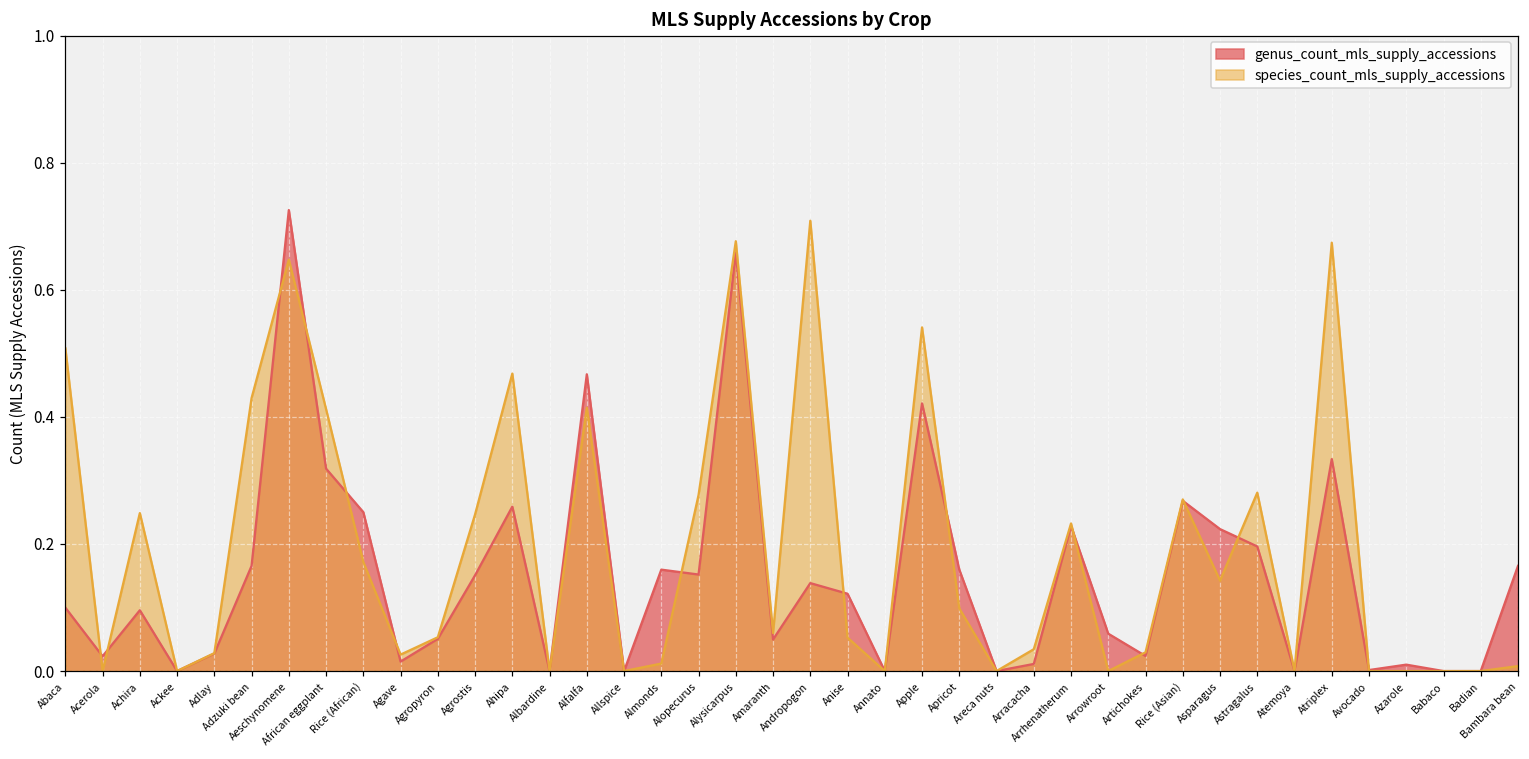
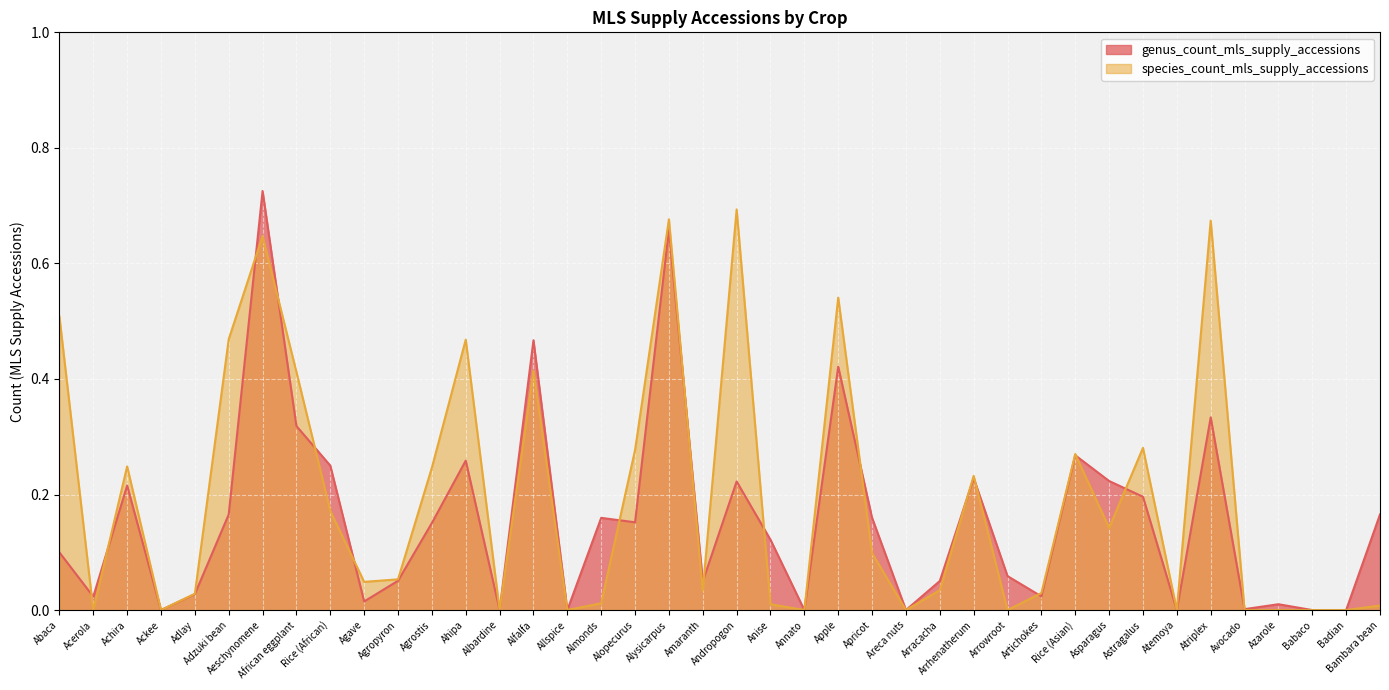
  {
    "genus_count_mls_supply_accessions": {
      "Abaca": 0.10,
      "Acerola": 0.02,
-     "Achira": 0.10,
+     "Achira": 0.22,
      "Adzuki bean": 0.17,
      "Aeschynomene": 0.73,
      "African eggplant": 0.32,
      "Rice (African)": 0.25,
      "Agave": 0.01,
      "Agrostis": 0.15,
      "Ahipa": 0.26,
      "Alfalfa": 0.47,
      "Almonds": 0.16,
      "Alopecurus": 0.15,
      "Alysicarpus": 0.66,
      "Amaranth": 0.05,
-     "Andropogon": 0.14,
+     "Andropogon": 0.22,
      "Anise": 0.12,
      "Apple": 0.42,
      "Apricot": 0.16,
-     "Arracacha": 0.01,
+     "Arracacha": 0.05,
      "Arrowroot": 0.06,
      "Artichokes": 0.02,
      "Asparagus": 0.22,
      "Astragalus": 0.20,
      "Atriplex": 0.33,
      "Azarole": 0.01,
      "Bambara bean": 0.17
    },
    "species_count_mls_supply_accessions": {
      "Abaca": 0.51,
      "Acerola": 0.00,
      "Achira": 0.25,
-     "Adzuki bean": 0.43,
+     "Adzuki bean": 0.47,
      "Aeschynomene": 0.65,
      "African eggplant": 0.41,
      "Rice (African)": 0.17,
-     "Agave": 0.03,
+     "Agave": 0.05,
      "Agrostis": 0.25,
      "Ahipa": 0.47,
      "Alfalfa": 0.41,
      "Almonds": 0.01,
      "Alopecurus": 0.28,
      "Alysicarpus": 0.68,
-     "Amaranth": 0.06,
-     "Andropogon": 0.71,
-     "Anise": 0.05,
+     "Amaranth": 0.03,
+     "Andropogon": 0.69,
+     "Anise": 0.01,
      "Apple": 0.54,
      "Apricot": 0.10,
      "Arracacha": 0.03,
      "Arrowroot": 0.00,
      "Artichokes": 0.03,
      "Asparagus": 0.14,
      "Astragalus": 0.28,
      "Atriplex": 0.67,
      "Azarole": 0.00,
      "Bambara bean": 0.01
    }
  }
